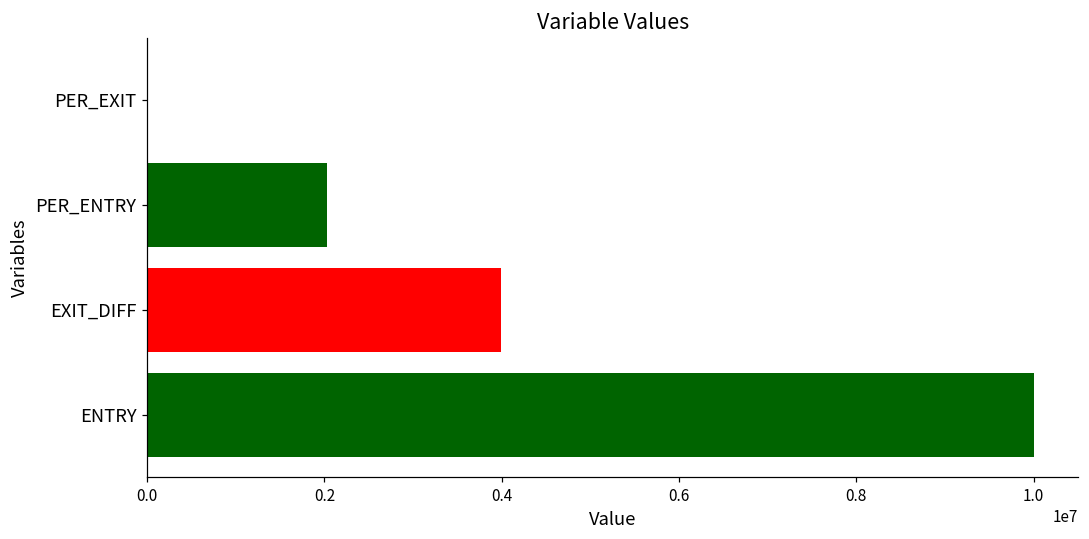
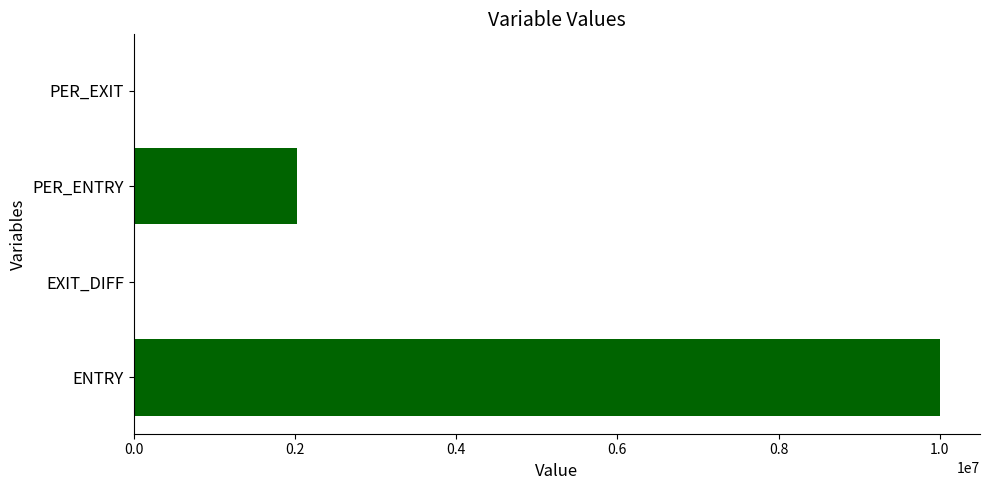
  {
    "PER_ENTRY": 2000000,
-   "EXIT_DIFF": 4000000,
+   "EXIT_DIFF": 0,
    "ENTRY": 10000000
  }
